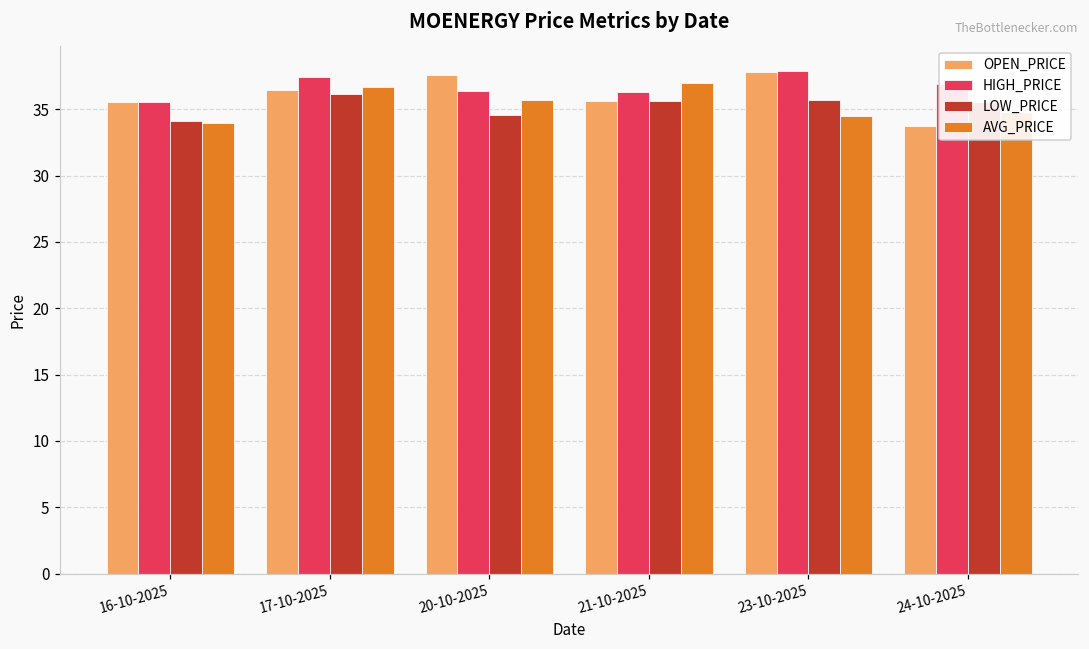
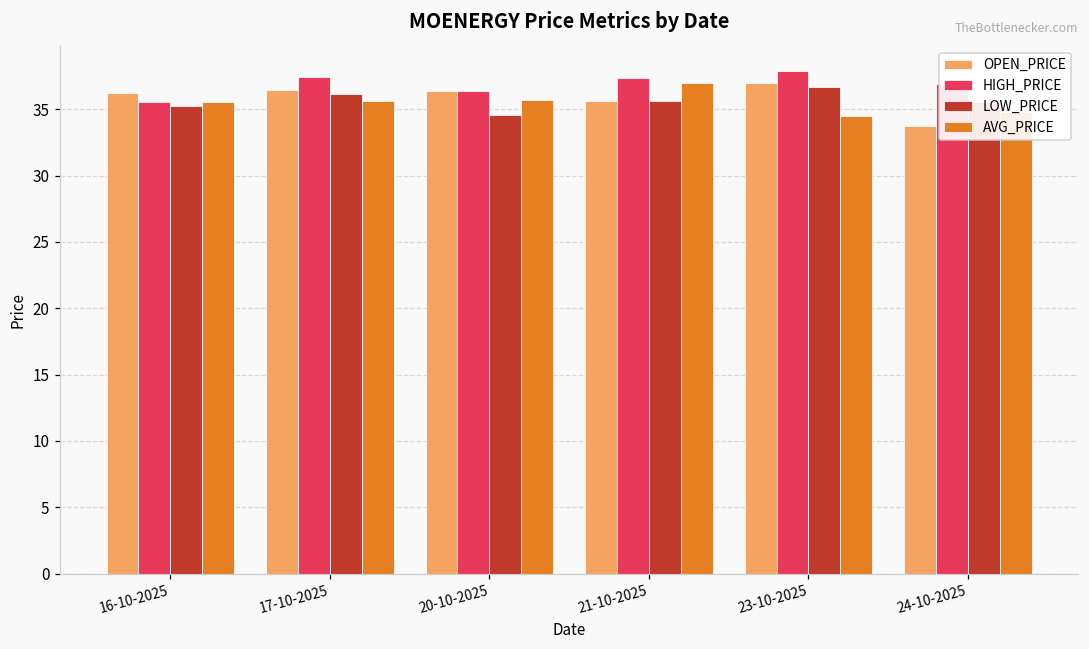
  {
    "OPEN_PRICE": {
-     "16-10-2025": 35.6,
+     "16-10-2025": 36.2,
      "17-10-2025": 36.4,
-     "20-10-2025": 37.6,
+     "20-10-2025": 36.4,
      "21-10-2025": 35.6,
-     "23-10-2025": 37.8,
+     "23-10-2025": 37.0,
      "24-10-2025": 33.7
    },
    "HIGH_PRICE": {
      "16-10-2025": 35.6,
      "17-10-2025": 37.4,
      "20-10-2025": 36.4,
-     "21-10-2025": 36.3,
+     "21-10-2025": 37.3,
      "23-10-2025": 37.9
    },
    "LOW_PRICE": {
-     "16-10-2025": 34.1,
+     "16-10-2025": 35.2,
      "17-10-2025": 36.2,
      "20-10-2025": 34.5,
      "21-10-2025": 35.6,
-     "23-10-2025": 35.7
+     "23-10-2025": 36.7
    },
    "AVG_PRICE": {
-     "16-10-2025": 33.9,
-     "17-10-2025": 36.7,
+     "16-10-2025": 35.5,
+     "17-10-2025": 35.6,
      "20-10-2025": 35.7,
      "21-10-2025": 37.0,
      "23-10-2025": 34.5
    }
  }
